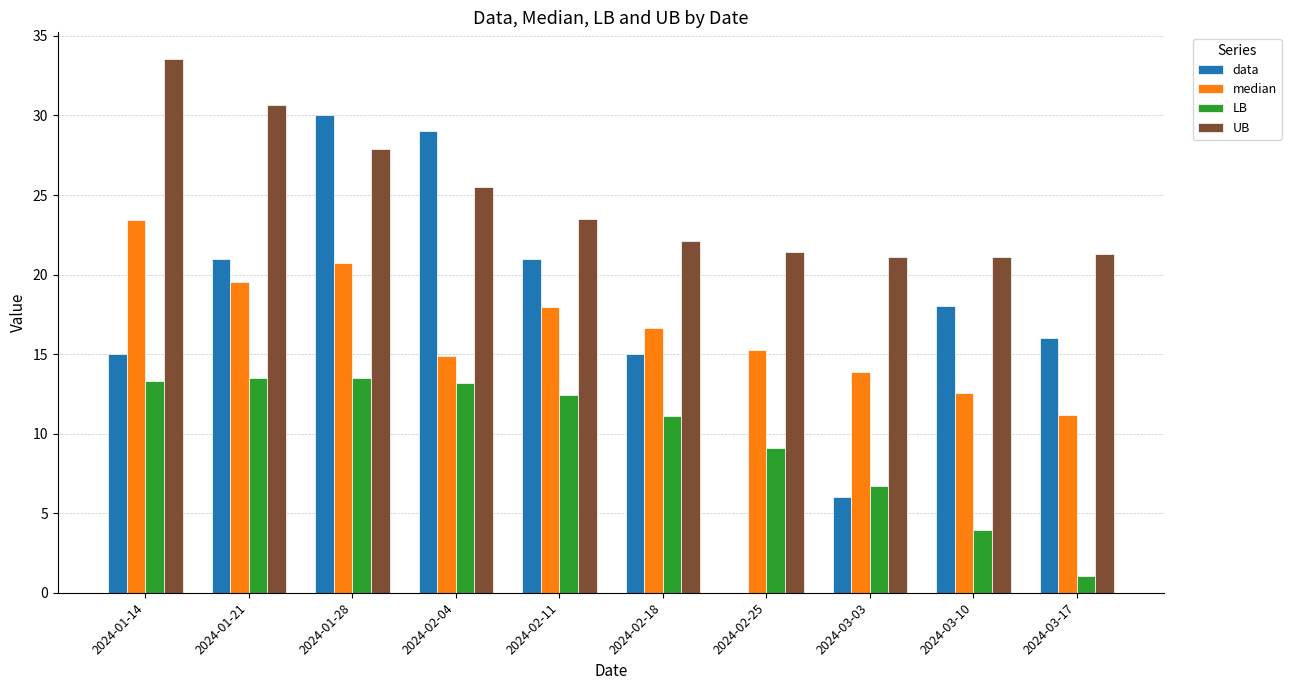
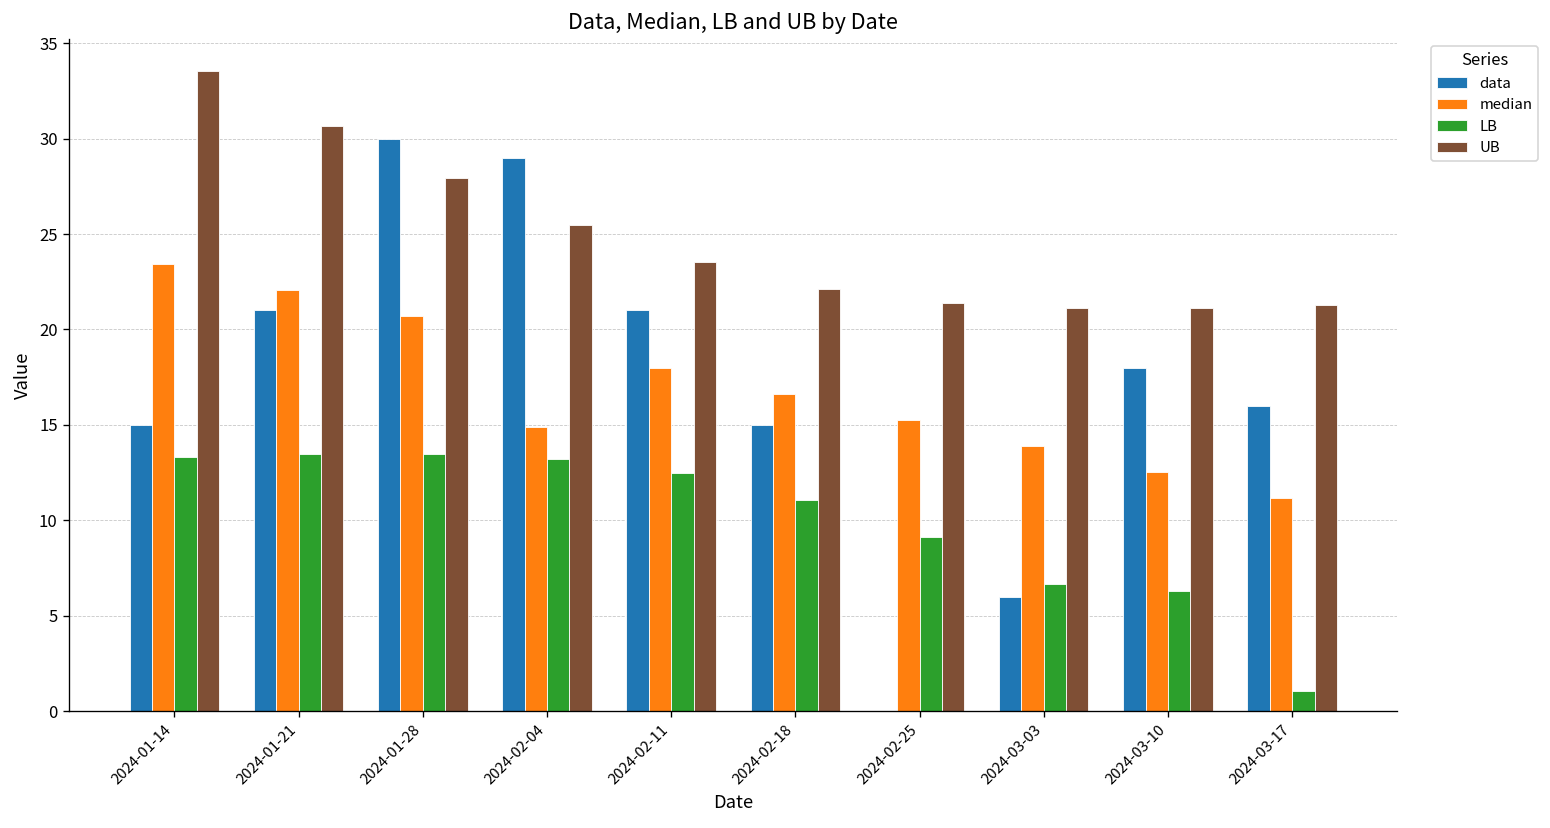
  {
    "data": {
      "2024-01-14": 15.0,
      "2024-01-21": 21.0,
      "2024-01-28": 30.0,
      "2024-02-04": 29.0,
      "2024-02-11": 21.0,
      "2024-02-18": 15.0,
      "2024-02-25": 0.0,
      "2024-03-03": 6.0,
      "2024-03-10": 18.0,
      "2024-03-17": 16.0
    },
    "median": {
      "2024-01-14": 23.4,
-     "2024-01-21": 19.5,
+     "2024-01-21": 22.1,
      "2024-01-28": 20.7,
      "2024-02-04": 14.9,
      "2024-02-11": 18.0,
      "2024-02-18": 16.6,
      "2024-02-25": 15.3,
      "2024-03-03": 13.9,
      "2024-03-10": 12.5,
      "2024-03-17": 11.2
    },
    "LB": {
      "2024-01-14": 13.3,
      "2024-01-21": 13.5,
      "2024-01-28": 13.5,
      "2024-02-04": 13.2,
      "2024-02-11": 12.5,
      "2024-02-18": 11.1,
      "2024-02-25": 9.1,
      "2024-03-03": 6.7,
-     "2024-03-10": 4.0,
+     "2024-03-10": 6.3,
      "2024-03-17": 1.1
    },
    "UB": {
      "2024-01-14": 33.6,
      "2024-01-21": 30.7,
      "2024-01-28": 27.9,
      "2024-02-04": 25.5,
      "2024-02-11": 23.5,
      "2024-02-18": 22.1,
      "2024-02-25": 21.4,
      "2024-03-03": 21.1,
      "2024-03-10": 21.1,
      "2024-03-17": 21.3
    }
  }
